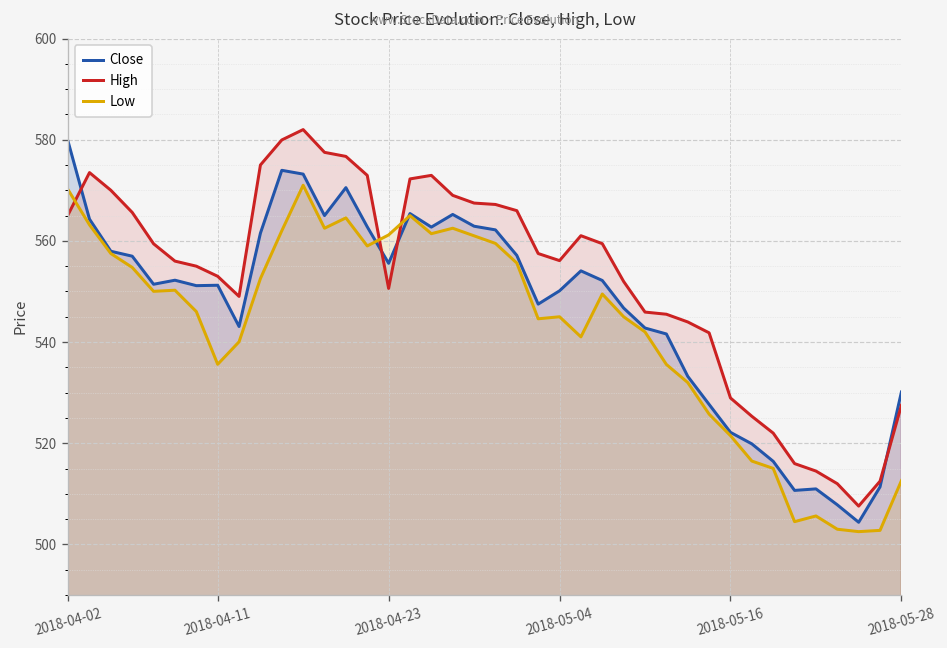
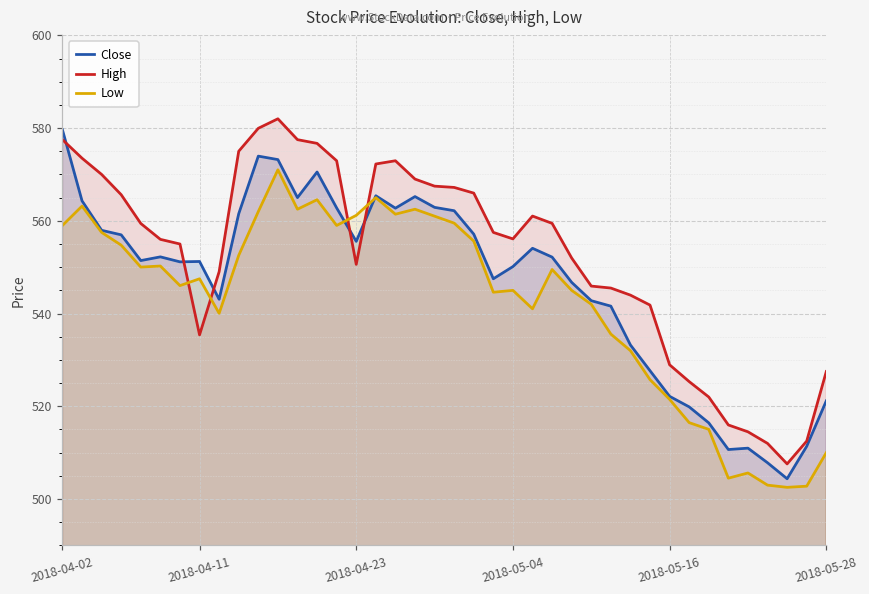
  {
    "Close": {
      "2018-04-02": 580,
      "2018-04-11": 551,
      "2018-04-23": 556,
      "2018-05-04": 550,
      "2018-05-16": 522,
-     "2018-05-28": 530
+     "2018-05-28": 521
    },
    "High": {
-     "2018-04-02": 565,
-     "2018-04-11": 553,
+     "2018-04-02": 578,
+     "2018-04-11": 535,
      "2018-04-23": 551,
      "2018-05-04": 556,
      "2018-05-16": 529,
      "2018-05-28": 528
    },
    "Low": {
-     "2018-04-02": 570,
-     "2018-04-11": 536,
+     "2018-04-02": 559,
+     "2018-04-11": 548,
      "2018-04-23": 561,
      "2018-05-04": 545,
      "2018-05-16": 522,
-     "2018-05-28": 513
+     "2018-05-28": 510
    }
  }
